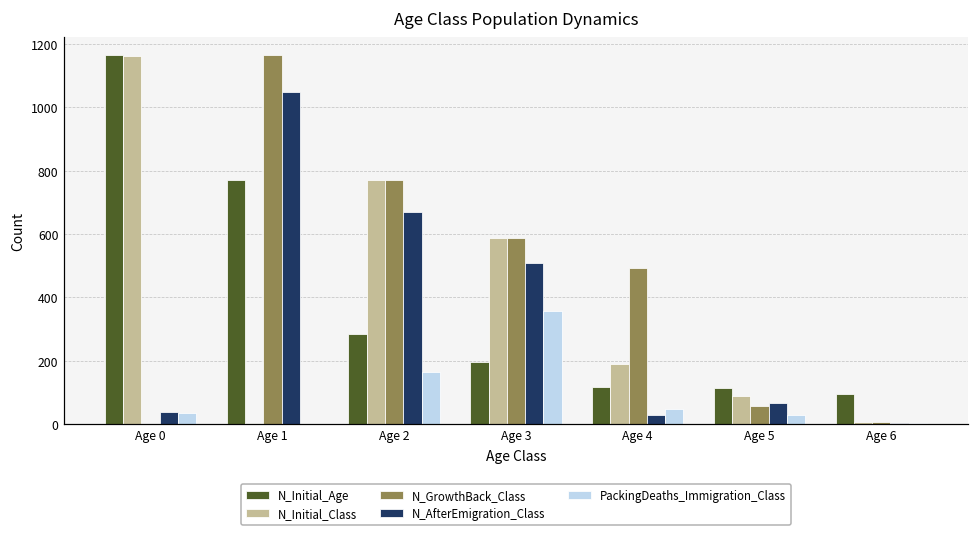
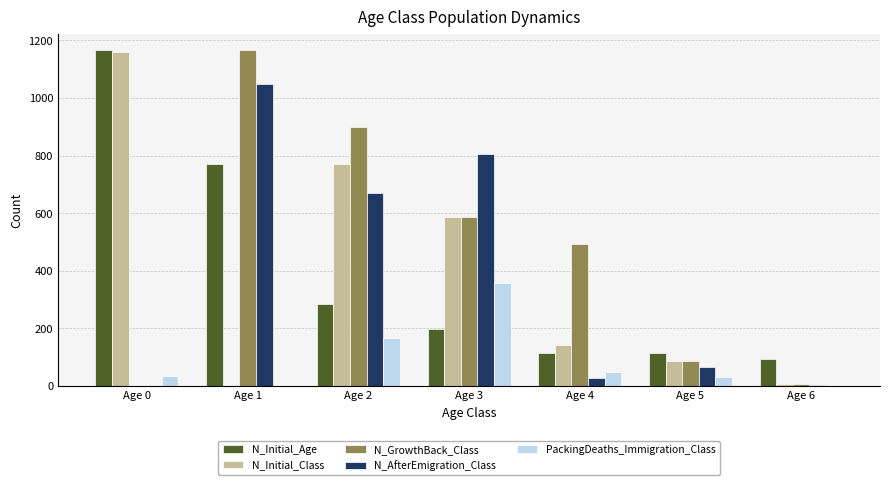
  {
    "N_Initial_Age": {
      "Age 0": 1170,
      "Age 1": 770,
      "Age 2": 290,
      "Age 3": 200,
      "Age 4": 120,
      "Age 5": 110,
      "Age 6": 90
    },
    "N_Initial_Class": {
      "Age 0": 1160,
      "Age 2": 770,
      "Age 3": 590,
-     "Age 4": 190,
+     "Age 4": 140,
      "Age 5": 90
    },
    "N_GrowthBack_Class": {
      "Age 0": 0,
      "Age 1": 1170,
-     "Age 2": 770,
+     "Age 2": 900,
      "Age 3": 590,
      "Age 4": 490,
-     "Age 5": 60
+     "Age 5": 90
    },
    "N_AfterEmigration_Class": {
-     "Age 0": 40,
+     "Age 0": 0,
      "Age 1": 1050,
      "Age 2": 670,
-     "Age 3": 510,
+     "Age 3": 800,
      "Age 4": 30,
      "Age 5": 70
    },
    "PackingDeaths_Immigration_Class": {
      "Age 0": 40,
      "Age 1": 0,
      "Age 2": 170,
      "Age 3": 360,
      "Age 4": 50,
      "Age 5": 30
    }
  }
